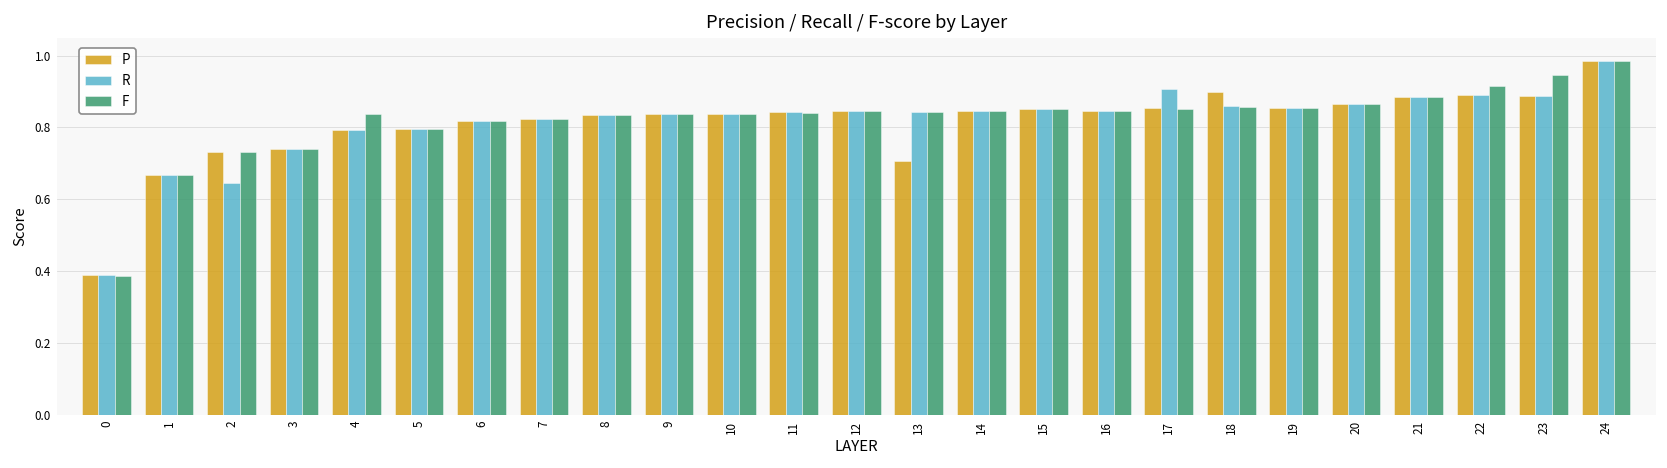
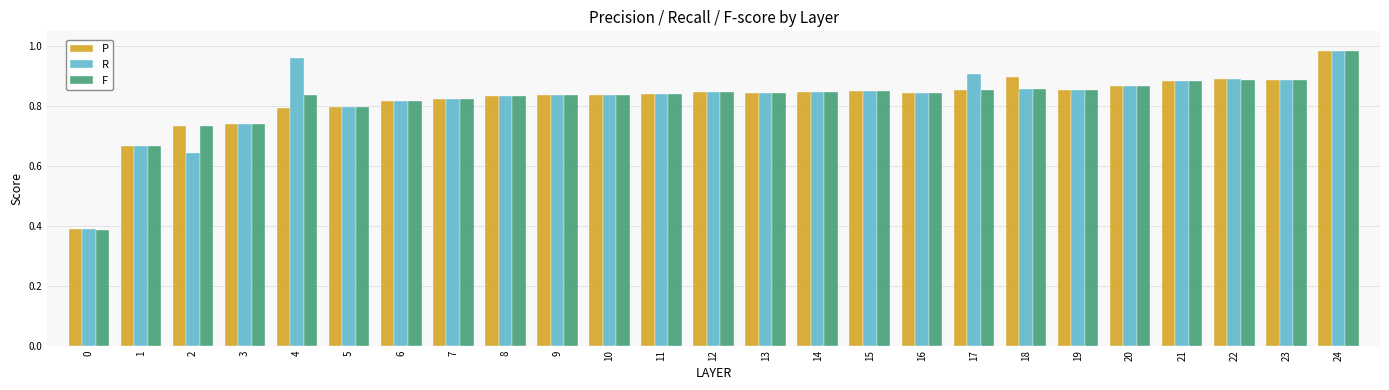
  {
    "P": {
      "0": 0.39,
      "1": 0.67,
      "2": 0.73,
      "3": 0.74,
      "4": 0.79,
      "5": 0.80,
      "6": 0.82,
      "7": 0.82,
      "8": 0.83,
      "9": 0.84,
      "10": 0.84,
      "11": 0.84,
      "12": 0.85,
-     "13": 0.71,
+     "13": 0.84,
      "14": 0.85,
      "15": 0.85,
      "16": 0.84,
      "17": 0.85,
      "18": 0.90,
      "19": 0.85,
      "20": 0.87,
      "21": 0.89,
      "22": 0.89,
      "23": 0.89,
      "24": 0.98
    },
    "R": {
      "0": 0.39,
      "1": 0.67,
      "2": 0.64,
      "3": 0.74,
-     "4": 0.79,
+     "4": 0.96,
      "5": 0.80,
      "6": 0.82,
      "7": 0.82,
      "8": 0.83,
      "9": 0.84,
      "10": 0.84,
      "11": 0.84,
      "12": 0.85,
      "13": 0.84,
      "14": 0.85,
      "15": 0.85,
      "16": 0.84,
      "17": 0.91,
      "18": 0.86,
      "19": 0.85,
      "20": 0.87,
      "21": 0.89,
      "22": 0.89,
      "23": 0.89,
      "24": 0.98
    },
    "F": {
      "0": 0.39,
      "1": 0.67,
      "2": 0.73,
      "3": 0.74,
      "4": 0.84,
      "5": 0.80,
      "6": 0.82,
      "7": 0.82,
      "8": 0.83,
      "9": 0.84,
      "10": 0.84,
      "11": 0.84,
      "12": 0.85,
      "13": 0.84,
      "14": 0.85,
      "15": 0.85,
      "16": 0.84,
      "17": 0.85,
      "18": 0.86,
      "19": 0.85,
      "20": 0.87,
      "21": 0.89,
-     "22": 0.92,
-     "23": 0.95,
+     "22": 0.89,
+     "23": 0.89,
      "24": 0.98
    }
  }
